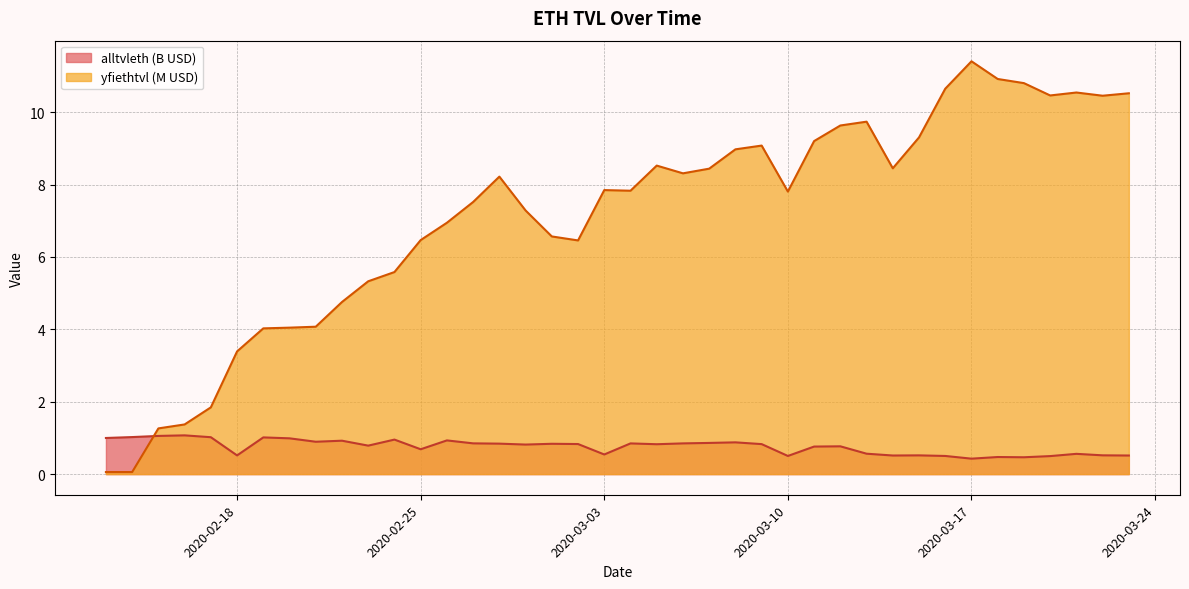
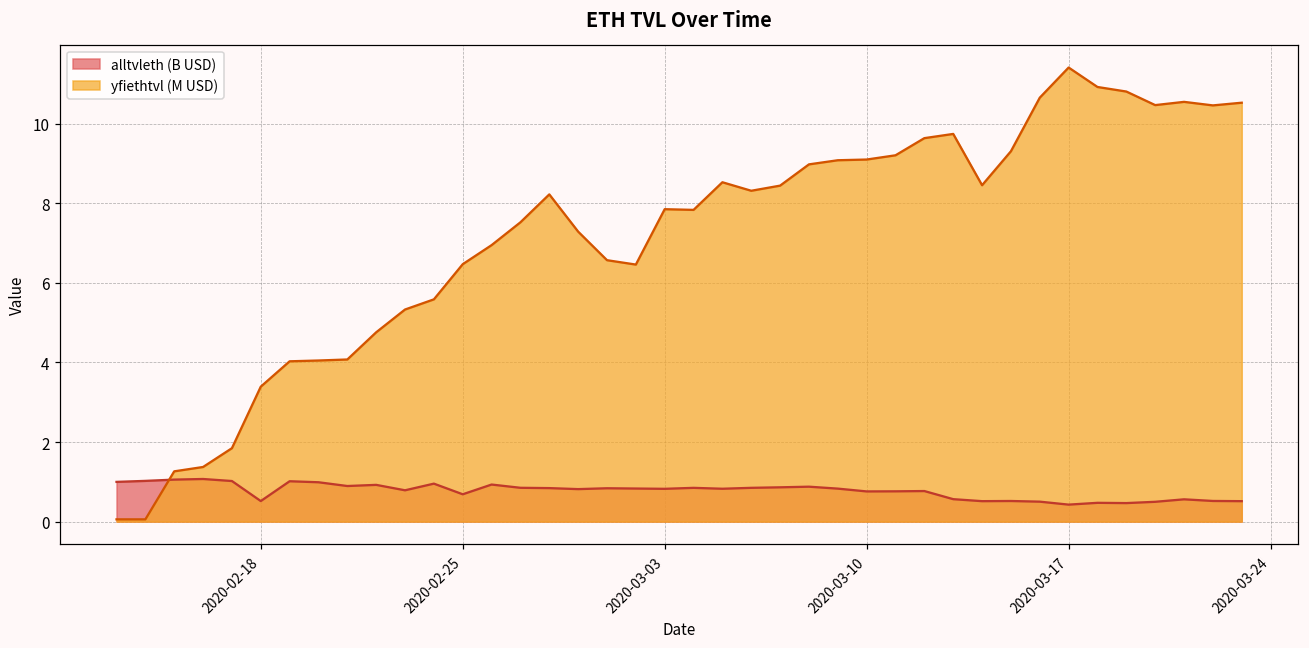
  {
    "alltvleth (B USD)": {
      "2020-02-18": 0.5,
      "2020-02-25": 0.7,
-     "2020-03-03": 0.5,
-     "2020-03-10": 0.5,
+     "2020-03-03": 0.8,
+     "2020-03-10": 0.8,
      "2020-03-17": 0.4
    },
    "yfiethtvl (M USD)": {
      "2020-02-18": 3.4,
      "2020-02-25": 6.5,
      "2020-03-03": 7.8,
-     "2020-03-10": 7.8,
+     "2020-03-10": 9.1,
      "2020-03-17": 11.4
    }
  }
